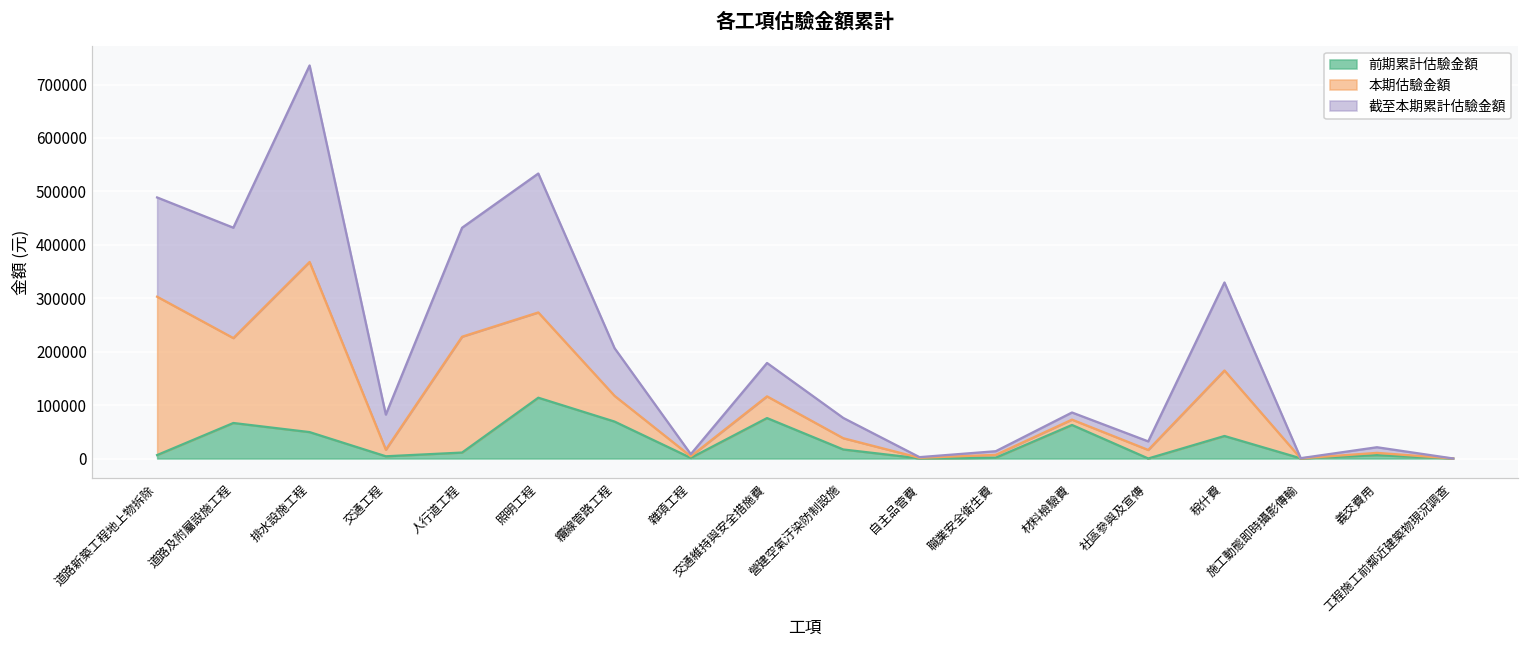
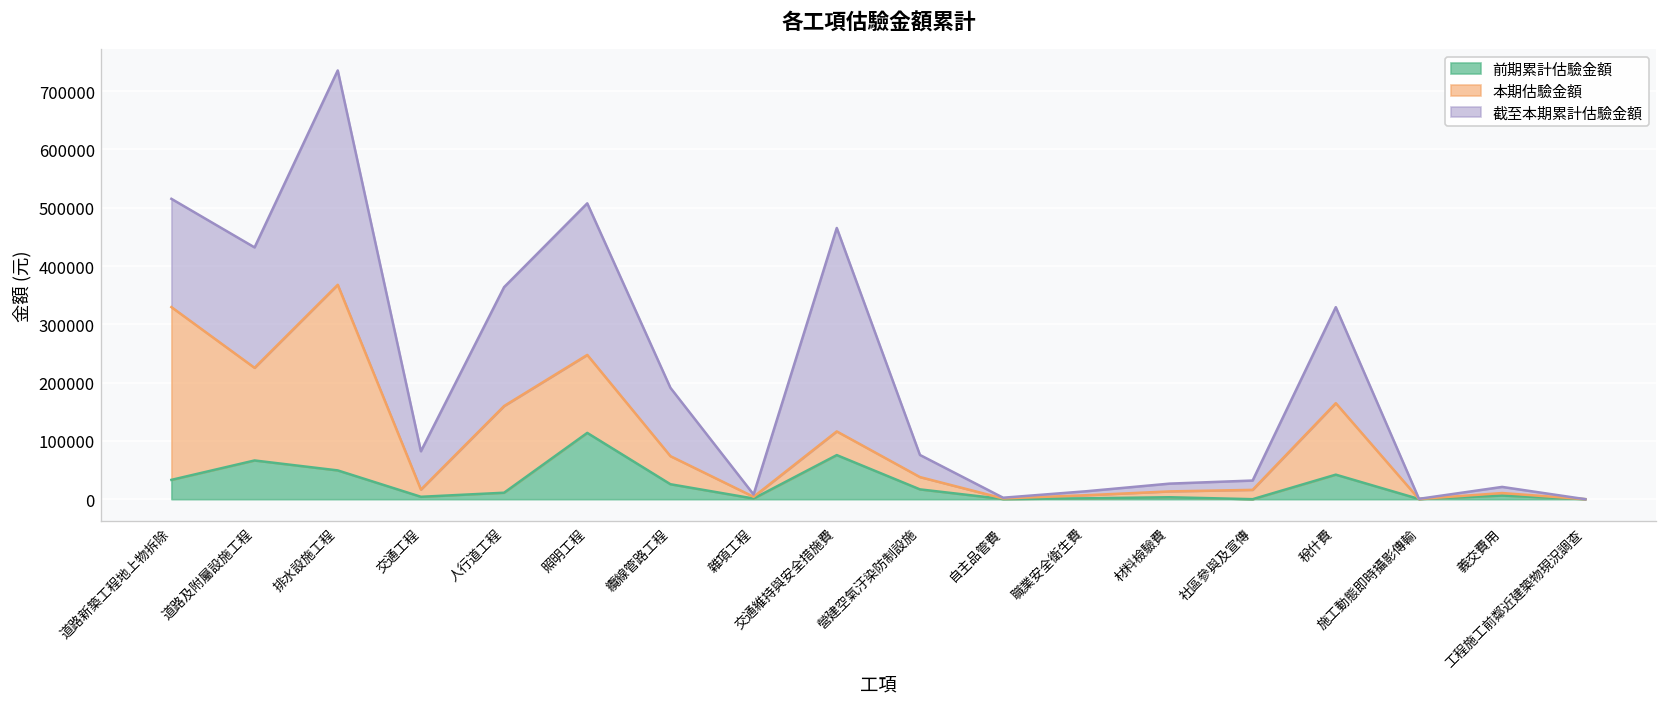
  {
    "前期累計估驗金額": {
-     "道路新築工程地上物拆除": 10000,
+     "道路新築工程地上物拆除": 30000,
      "道路及附屬設施工程": 70000,
      "排水設施工程": 50000,
      "交通工程": 0,
      "人行道工程": 10000,
      "照明工程": 110000,
-     "纜線管路工程": 70000,
+     "纜線管路工程": 30000,
      "交通維持與安全措施費": 80000,
      "營建空氣汙染防制設施": 20000,
      "職業安全衛生費": 0,
-     "材料檢驗費": 60000,
+     "材料檢驗費": 0,
      "社區參與及宣傳": 0,
      "稅什費": 40000
    },
    "本期估驗金額": {
      "道路新築工程地上物拆除": 300000,
      "道路及附屬設施工程": 160000,
      "排水設施工程": 320000,
      "交通工程": 10000,
-     "人行道工程": 220000,
-     "照明工程": 160000,
+     "人行道工程": 150000,
+     "照明工程": 130000,
      "纜線管路工程": 50000,
      "交通維持與安全措施費": 40000,
      "營建空氣汙染防制設施": 20000,
      "職業安全衛生費": 10000,
      "材料檢驗費": 10000,
      "社區參與及宣傳": 20000,
      "稅什費": 120000
    },
    "截至本期累計估驗金額": {
      "道路新築工程地上物拆除": 190000,
      "道路及附屬設施工程": 210000,
      "排水設施工程": 370000,
      "交通工程": 70000,
      "人行道工程": 200000,
      "照明工程": 260000,
-     "纜線管路工程": 90000,
-     "交通維持與安全措施費": 60000,
+     "纜線管路工程": 120000,
+     "交通維持與安全措施費": 350000,
      "營建空氣汙染防制設施": 40000,
      "職業安全衛生費": 10000,
      "材料檢驗費": 10000,
      "社區參與及宣傳": 20000,
      "稅什費": 160000,
      "義交費用": 10000
    }
  }
